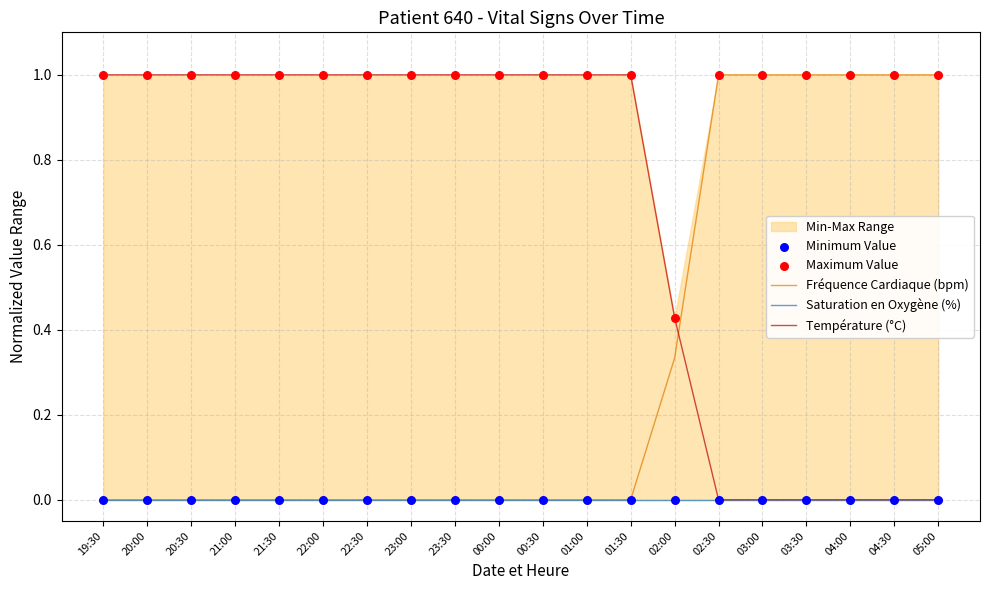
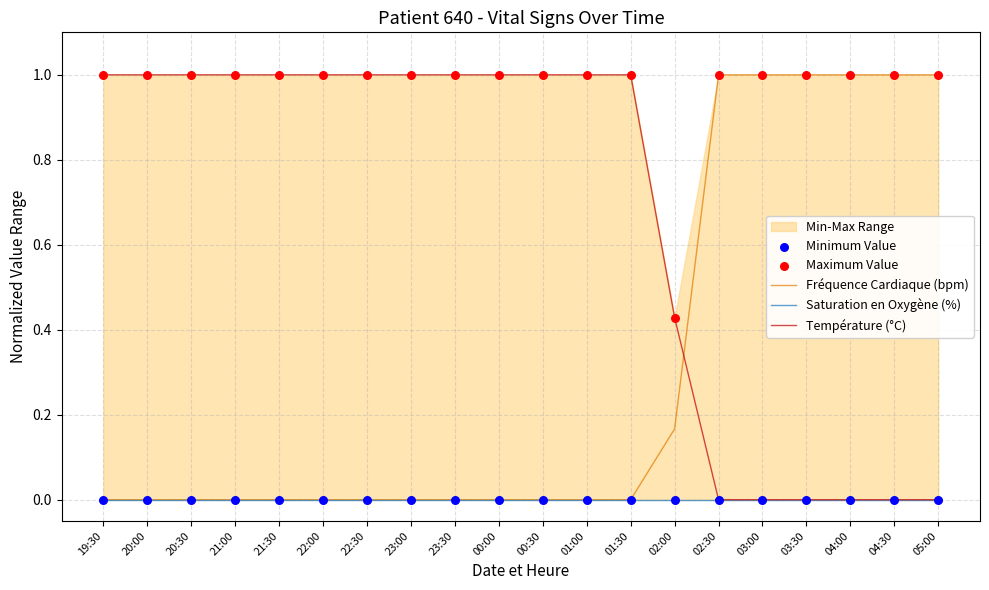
  {
    "Fréquence Cardiaque (bpm)": {
-     "02:00": 0.33
+     "02:00": 0.17
    },
    "Minimum Value": {
      "02:00": 0.00
    }
  }
